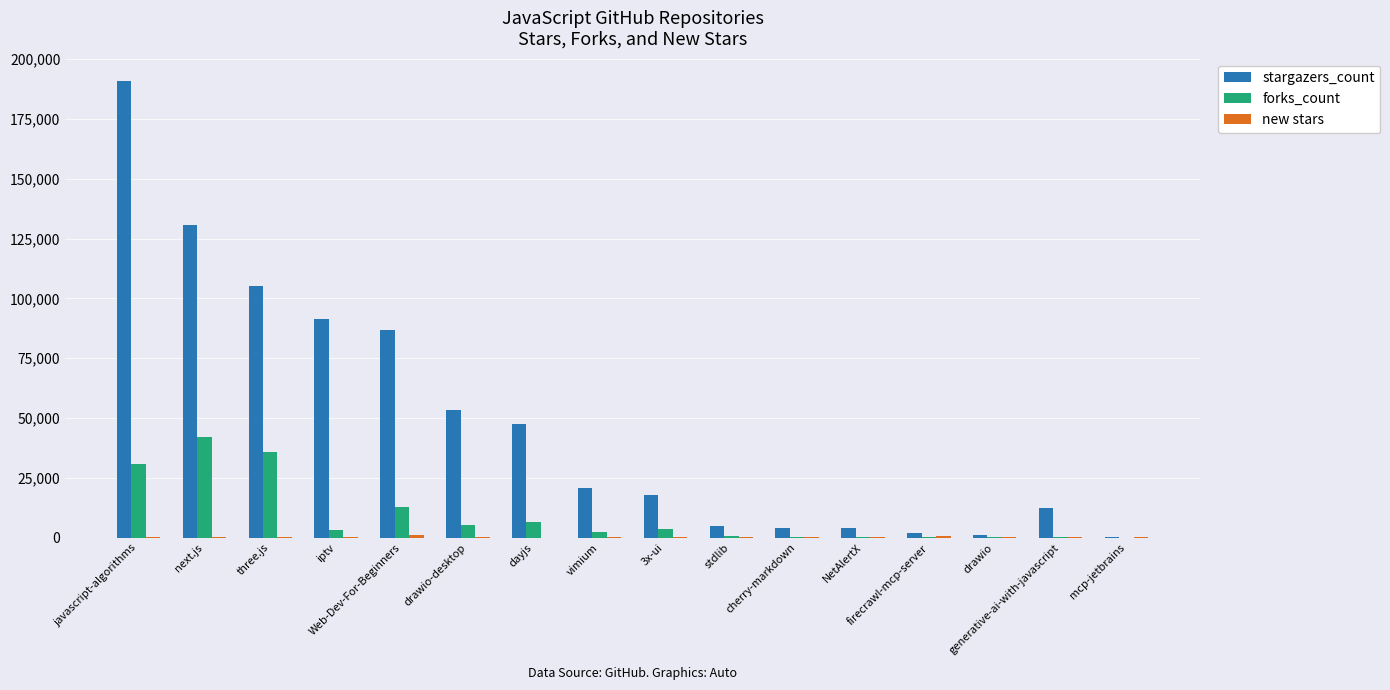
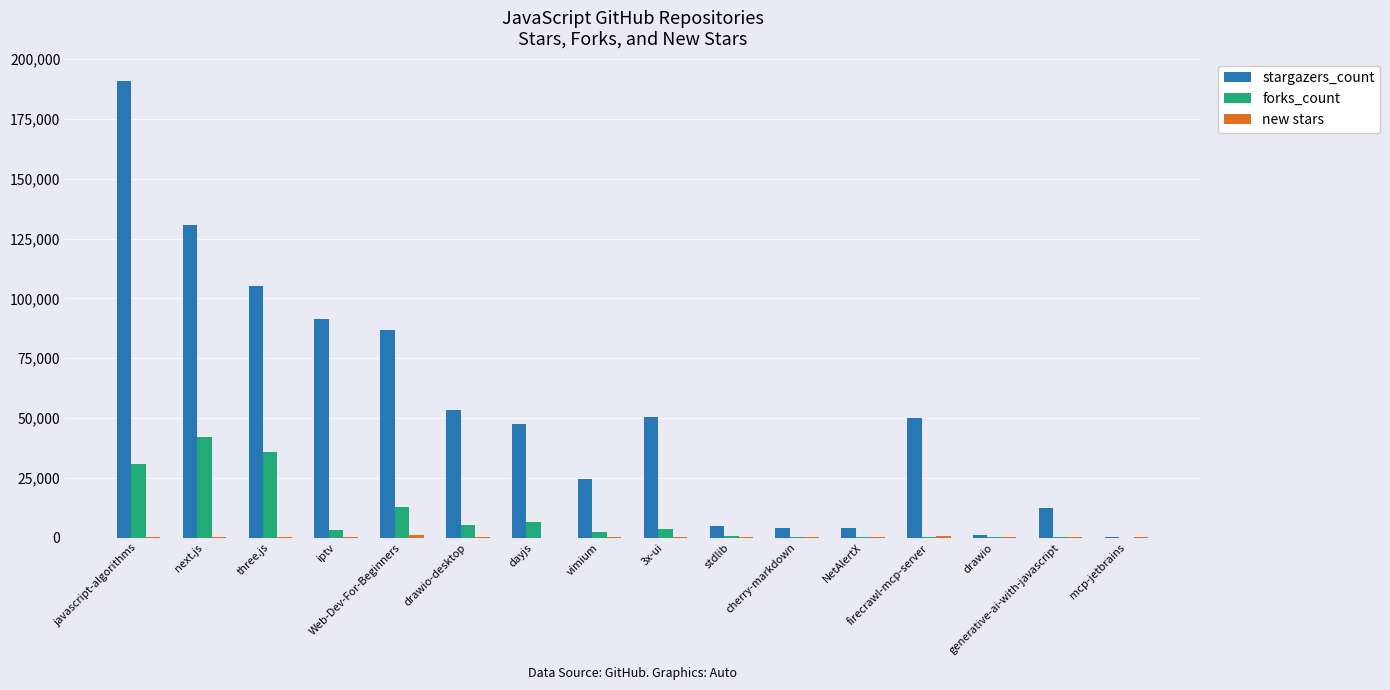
  {
    "stargazers_count": {
      "javascript-algorithms": "191,000",
      "next.js": "131,000",
      "three.js": "105,000",
      "iptv": "91,000",
      "Web-Dev-For-Beginners": "87,000",
      "drawio-desktop": "53,000",
      "dayjs": "48,000",
-     "vimium": "21,000",
-     "3x-ui": "18,000",
+     "vimium": "24,000",
+     "3x-ui": "51,000",
      "stdlib": "5,000",
      "cherry-markdown": "4,000",
      "NetAlertX": "4,000",
-     "firecrawl-mcp-server": "2,000",
+     "firecrawl-mcp-server": "50,000",
      "generative-ai-with-javascript": "13,000"
    },
    "forks_count": {
      "javascript-algorithms": "31,000",
      "next.js": "42,000",
      "three.js": "36,000",
      "iptv": "3,000",
      "Web-Dev-For-Beginners": "13,000",
      "drawio-desktop": "5,000",
      "dayjs": "7,000",
      "vimium": "2,000",
      "3x-ui": "4,000"
    },
    "new stars": {
      "Web-Dev-For-Beginners": "1,000"
    }
  }
